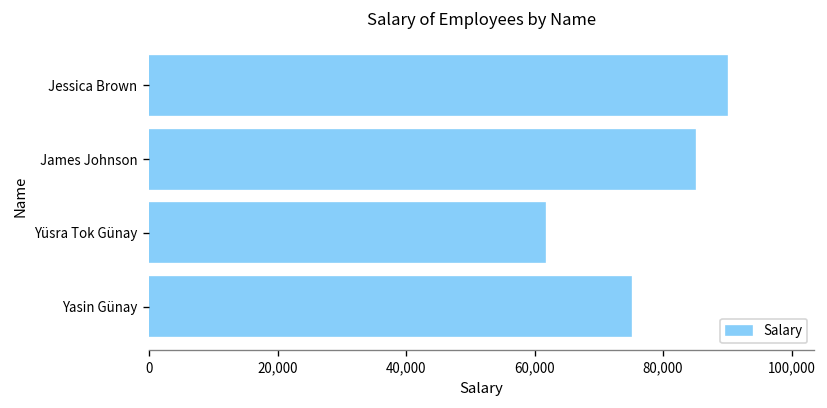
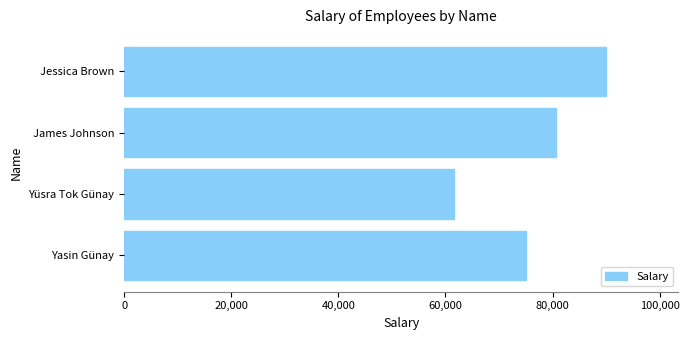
  {
    "Jessica Brown": "90,000",
-   "James Johnson": "85,000",
+   "James Johnson": "81,000",
    "Yüsra Tok Günay": "62,000",
    "Yasin Günay": "75,000"
  }
